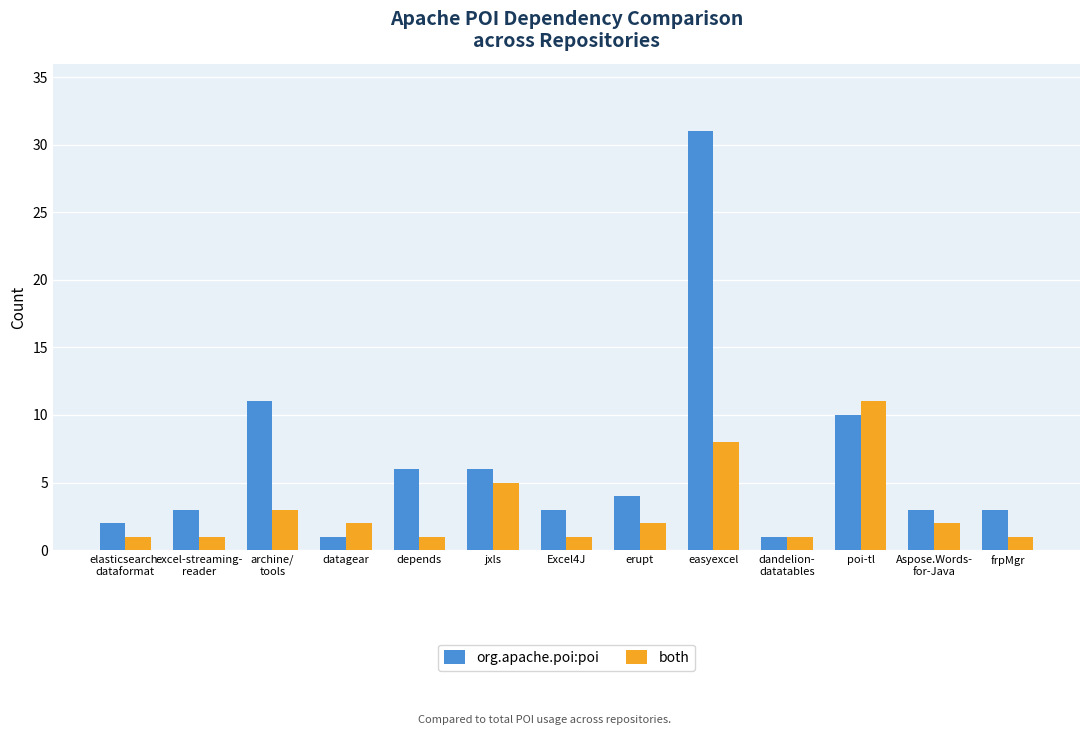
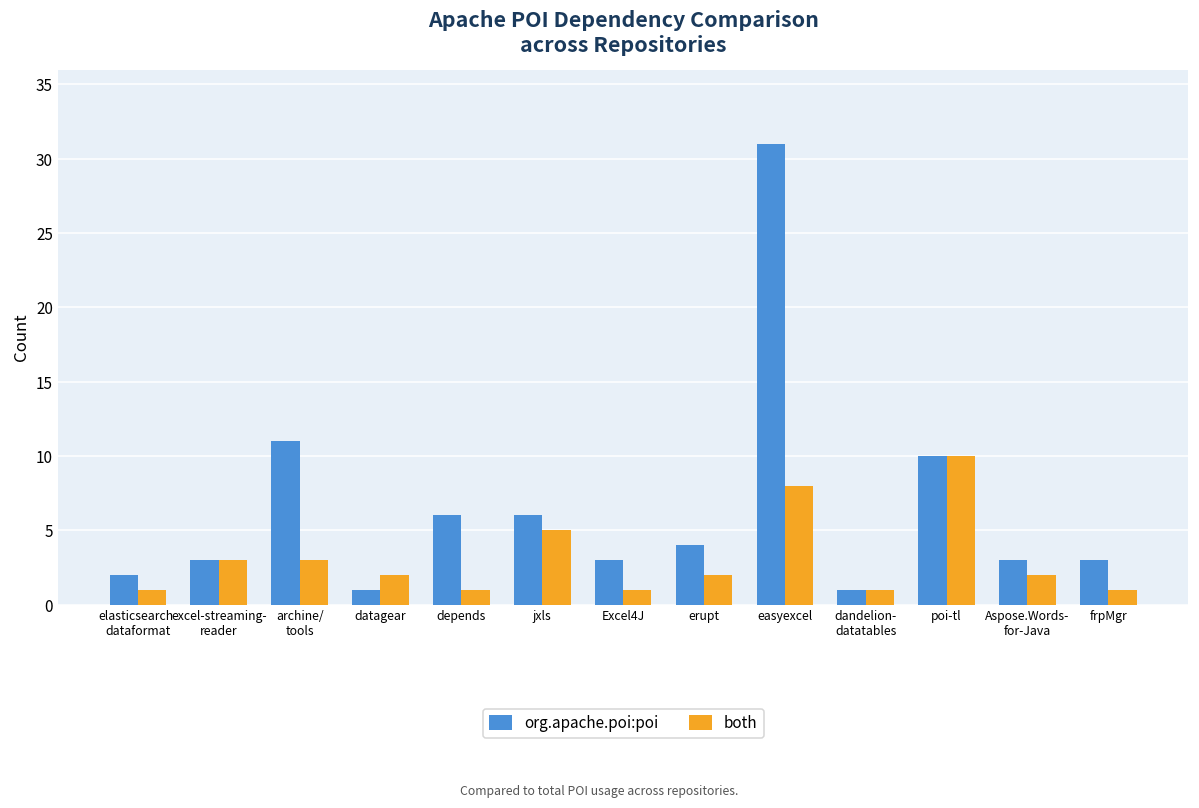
  {
    "org.apache.poi:poi": {
      "elasticsearch- dataformat": 2,
      "excel-streaming- reader": 3,
      "archine/ tools": 11,
      "datagear": 1,
      "depends": 6,
      "jxls": 6,
      "Excel4J": 3,
      "erupt": 4,
      "easyexcel": 31,
      "dandelion- datatables": 1,
      "poi-tl": 10,
      "Aspose.Words- for-Java": 3,
      "frpMgr": 3
    },
    "both": {
      "elasticsearch- dataformat": 1,
-     "excel-streaming- reader": 1,
+     "excel-streaming- reader": 3,
      "archine/ tools": 3,
      "datagear": 2,
      "depends": 1,
      "jxls": 5,
      "Excel4J": 1,
      "erupt": 2,
      "easyexcel": 8,
      "dandelion- datatables": 1,
-     "poi-tl": 11,
+     "poi-tl": 10,
      "Aspose.Words- for-Java": 2,
      "frpMgr": 1
    }
  }
